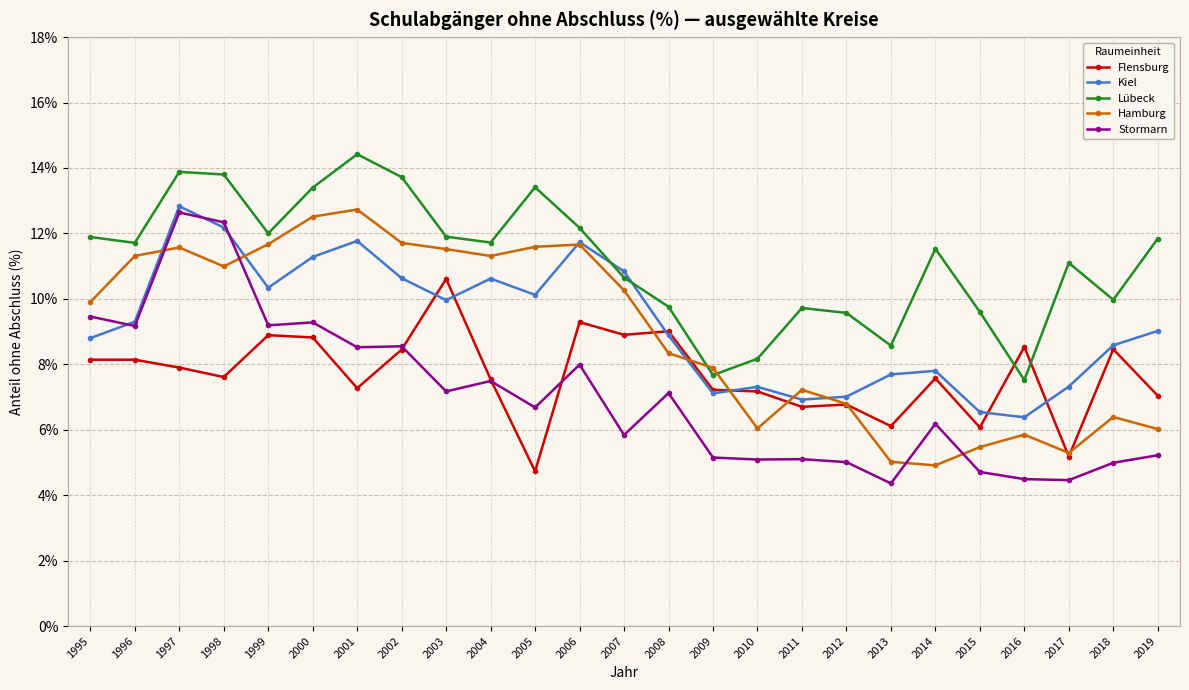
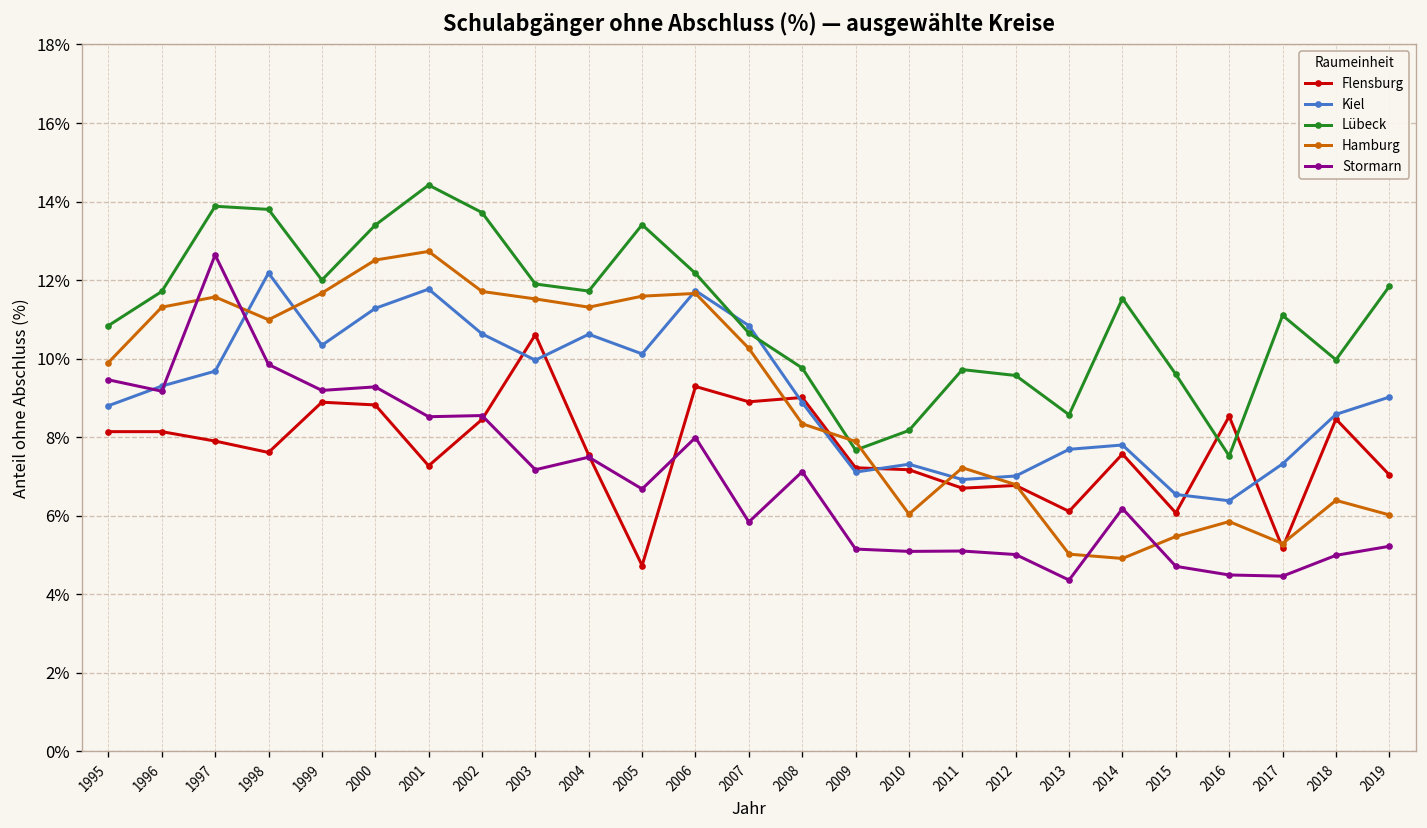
  {
    "Flensburg": {
      "1995": "8.1%",
      "1996": "8.1%",
      "1997": "7.9%",
      "1998": "7.6%",
      "1999": "8.9%",
      "2000": "8.8%",
      "2001": "7.3%",
      "2002": "8.5%",
      "2003": "10.6%",
      "2005": "4.7%",
      "2006": "9.3%",
      "2007": "8.9%",
      "2008": "9.0%",
      "2009": "7.2%",
      "2010": "7.2%",
      "2011": "6.7%",
      "2013": "6.1%",
      "2014": "7.6%",
      "2015": "6.1%",
      "2016": "8.5%",
      "2017": "5.2%",
      "2018": "8.5%",
      "2019": "7.0%"
    },
    "Kiel": {
      "1995": "8.8%",
      "1996": "9.3%",
-     "1997": "12.8%",
+     "1997": "9.7%",
      "1998": "12.2%",
      "1999": "10.3%",
      "2000": "11.3%",
      "2001": "11.8%",
      "2002": "10.6%",
      "2003": "10.0%",
      "2004": "10.6%",
      "2005": "10.1%",
      "2007": "10.8%",
      "2008": "8.9%",
      "2009": "7.1%",
      "2010": "7.3%",
      "2011": "6.9%",
      "2012": "7.0%",
      "2013": "7.7%",
      "2014": "7.8%",
      "2015": "6.5%",
      "2016": "6.4%",
      "2017": "7.3%",
      "2018": "8.6%",
      "2019": "9.0%"
    },
    "Lübeck": {
-     "1995": "11.9%",
+     "1995": "10.8%",
      "1996": "11.7%",
      "1997": "13.9%",
      "1998": "13.8%",
      "1999": "12.0%",
      "2000": "13.4%",
      "2001": "14.4%",
      "2002": "13.7%",
      "2003": "11.9%",
      "2004": "11.7%",
      "2005": "13.4%",
      "2006": "12.2%",
      "2007": "10.7%",
      "2008": "9.8%",
      "2009": "7.7%",
      "2010": "8.2%",
      "2011": "9.7%",
      "2012": "9.6%",
      "2013": "8.6%",
      "2014": "11.5%",
      "2015": "9.6%",
      "2016": "7.5%",
      "2017": "11.1%",
      "2018": "10.0%",
      "2019": "11.8%"
    },
    "Hamburg": {
      "1995": "9.9%",
      "1996": "11.3%",
      "1997": "11.6%",
      "1998": "11.0%",
      "1999": "11.7%",
      "2000": "12.5%",
      "2001": "12.7%",
      "2002": "11.7%",
      "2003": "11.5%",
      "2004": "11.3%",
      "2005": "11.6%",
      "2007": "10.3%",
      "2008": "8.3%",
      "2009": "7.9%",
      "2010": "6.0%",
      "2011": "7.2%",
      "2013": "5.0%",
      "2014": "4.9%",
      "2015": "5.5%",
      "2016": "5.9%",
      "2017": "5.3%",
      "2018": "6.4%",
      "2019": "6.0%"
    },
    "Stormarn": {
      "1995": "9.5%",
      "1996": "9.2%",
      "1997": "12.6%",
-     "1998": "12.3%",
+     "1998": "9.9%",
      "1999": "9.2%",
      "2000": "9.3%",
      "2001": "8.5%",
      "2002": "8.6%",
      "2003": "7.2%",
      "2005": "6.7%",
      "2006": "8.0%",
      "2007": "5.8%",
      "2008": "7.1%",
      "2009": "5.2%",
      "2010": "5.1%",
      "2011": "5.1%",
      "2012": "5.0%",
      "2013": "4.4%",
      "2014": "6.2%",
      "2015": "4.7%",
      "2016": "4.5%",
      "2017": "4.5%",
      "2018": "5.0%",
      "2019": "5.2%"
    }
  }
